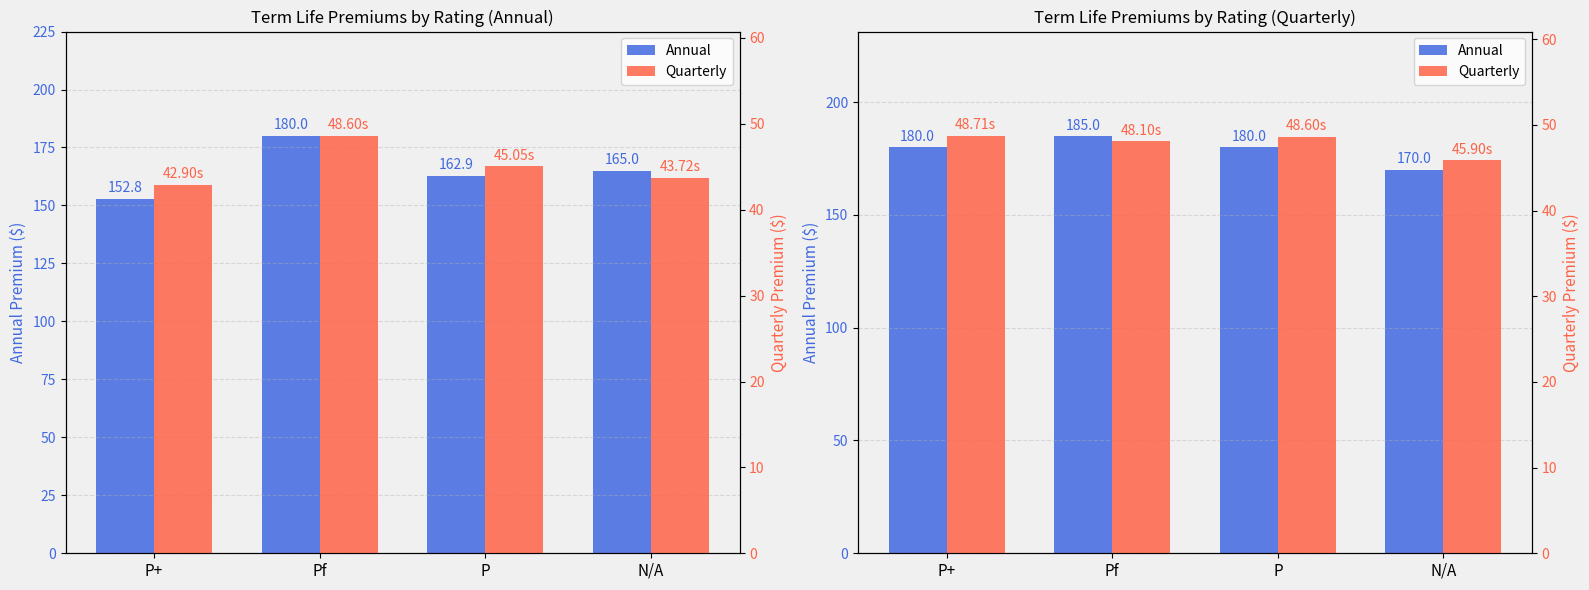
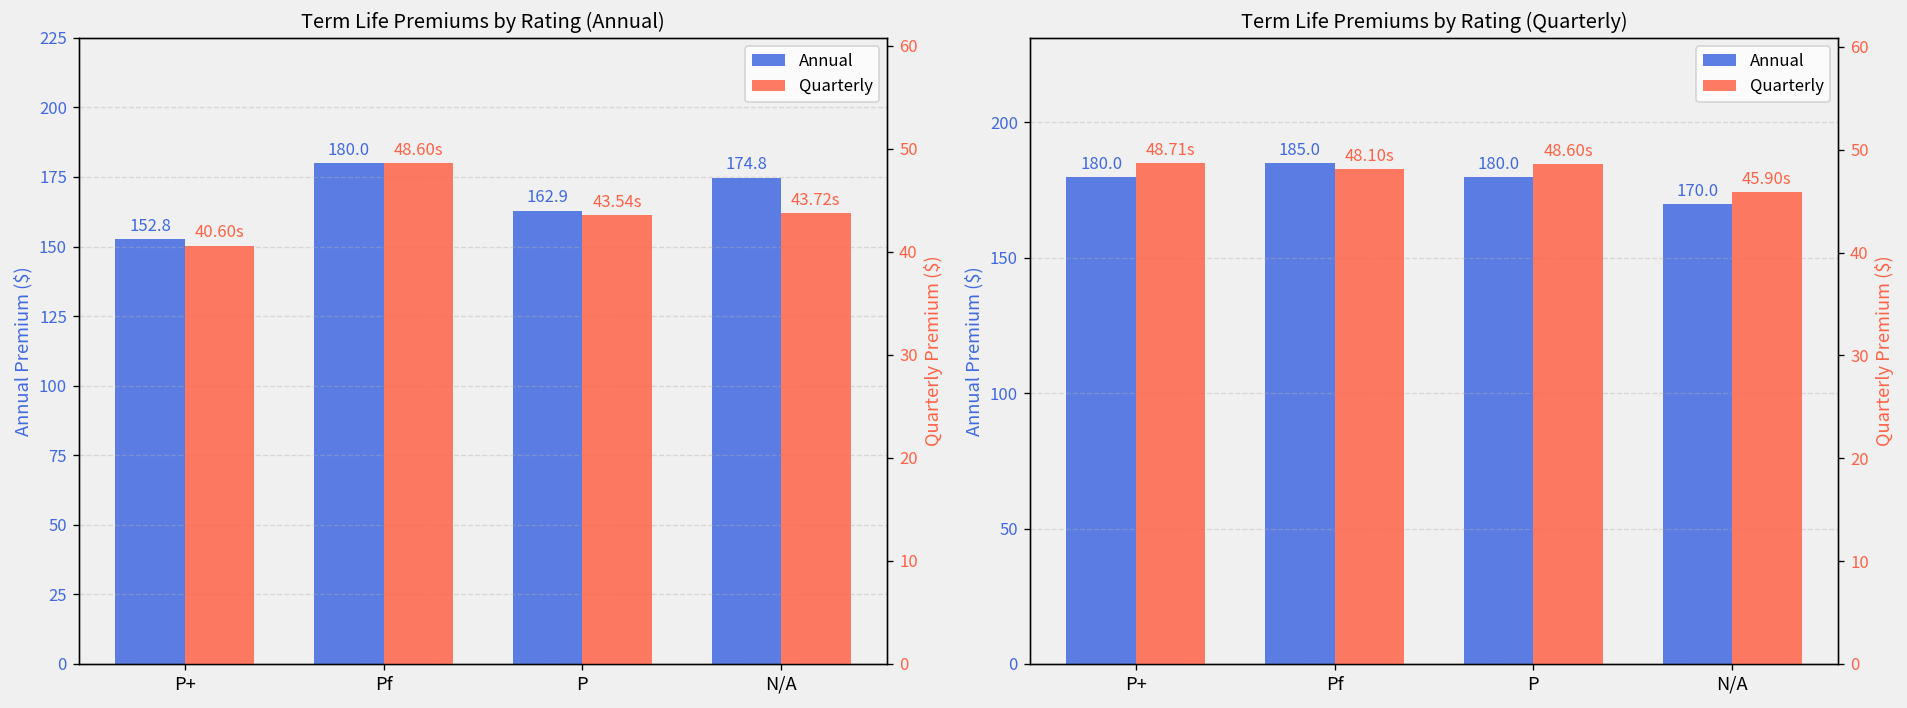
  {
    "Term Life Premiums by Rating (Annual)": {
      "Annual": {
        "P+": "152.8",
        "Pf": "180.0",
        "P": "162.9",
-       "N/A": "165.0"
+       "N/A": "174.8"
      },
      "Quarterly": {
-       "P+": "42.90s",
+       "P+": "40.60s",
        "Pf": "48.60s",
-       "P": "45.05s",
+       "P": "43.54s",
        "N/A": "43.72s"
      }
    },
    "Term Life Premiums by Rating (Quarterly)": {
      "Annual": {
        "P+": "180.0",
        "Pf": "185.0",
        "P": "180.0",
        "N/A": "170.0"
      },
      "Quarterly": {
        "P+": "48.71s",
        "Pf": "48.10s",
        "P": "48.60s",
        "N/A": "45.90s"
      }
    }
  }
